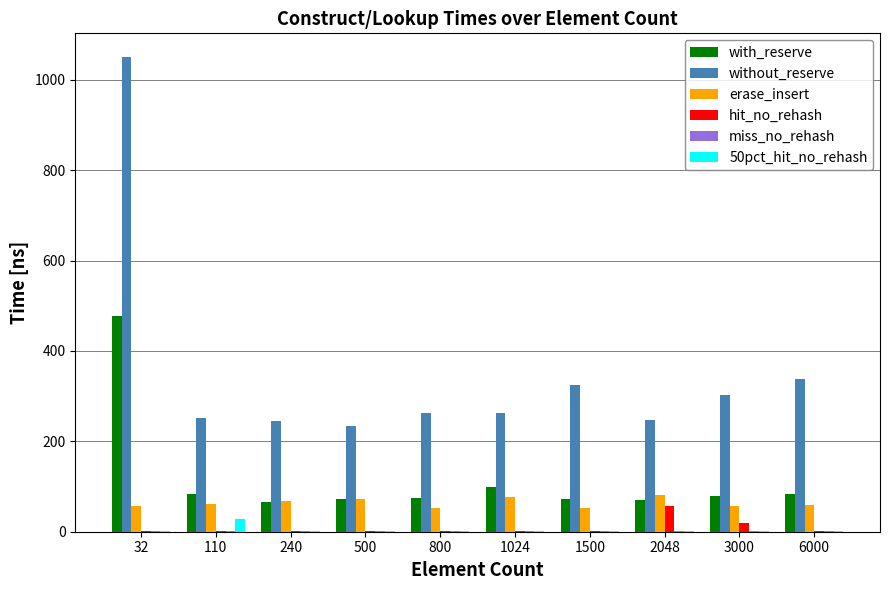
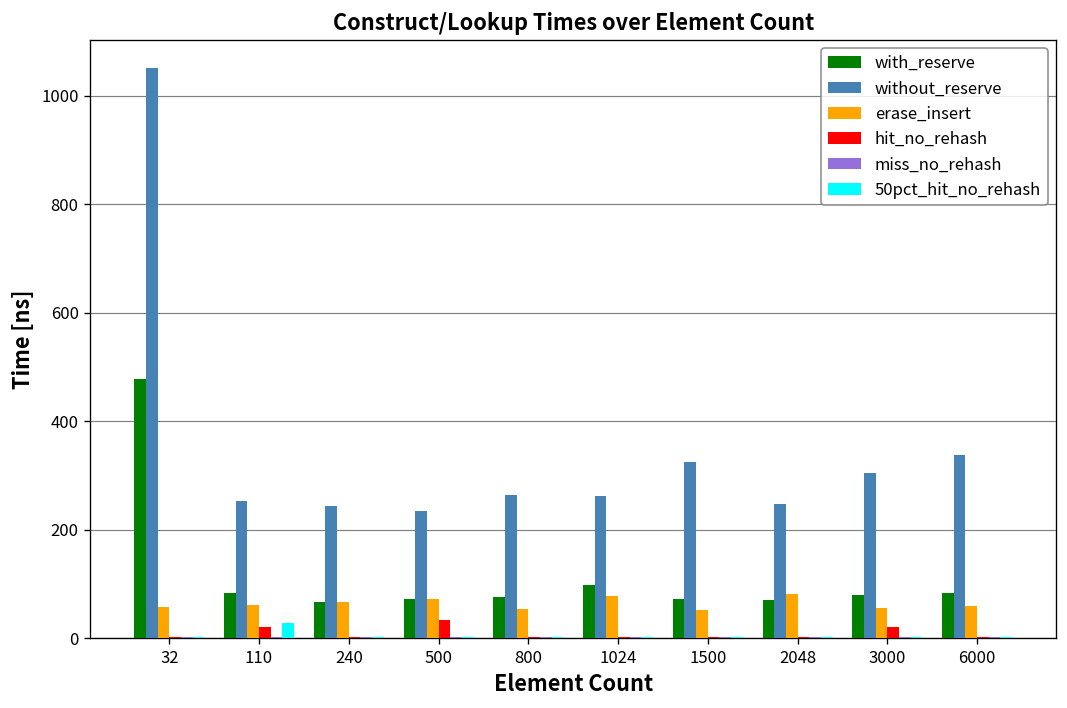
  {
    "with_reserve": {
      "32": 480,
      "110": 80,
      "240": 70,
      "500": 70,
      "800": 80,
      "1024": 100,
      "1500": 70,
      "2048": 70,
      "3000": 80,
      "6000": 80
    },
    "without_reserve": {
      "32": 1050,
      "110": 250,
      "240": 240,
      "500": 230,
      "800": 260,
      "1024": 260,
      "1500": 320,
      "2048": 250,
      "3000": 300,
      "6000": 340
    },
    "erase_insert": {
      "32": 60,
      "110": 60,
      "240": 70,
      "500": 70,
      "800": 50,
      "1024": 80,
      "1500": 50,
      "2048": 80,
      "3000": 60,
      "6000": 60
    },
    "hit_no_rehash": {
-     "110": 0,
-     "500": 0,
-     "2048": 60,
+     "110": 20,
+     "500": 30,
+     "2048": 0,
      "3000": 20
    },
    "50pct_hit_no_rehash": {
      "110": 30
    }
  }
